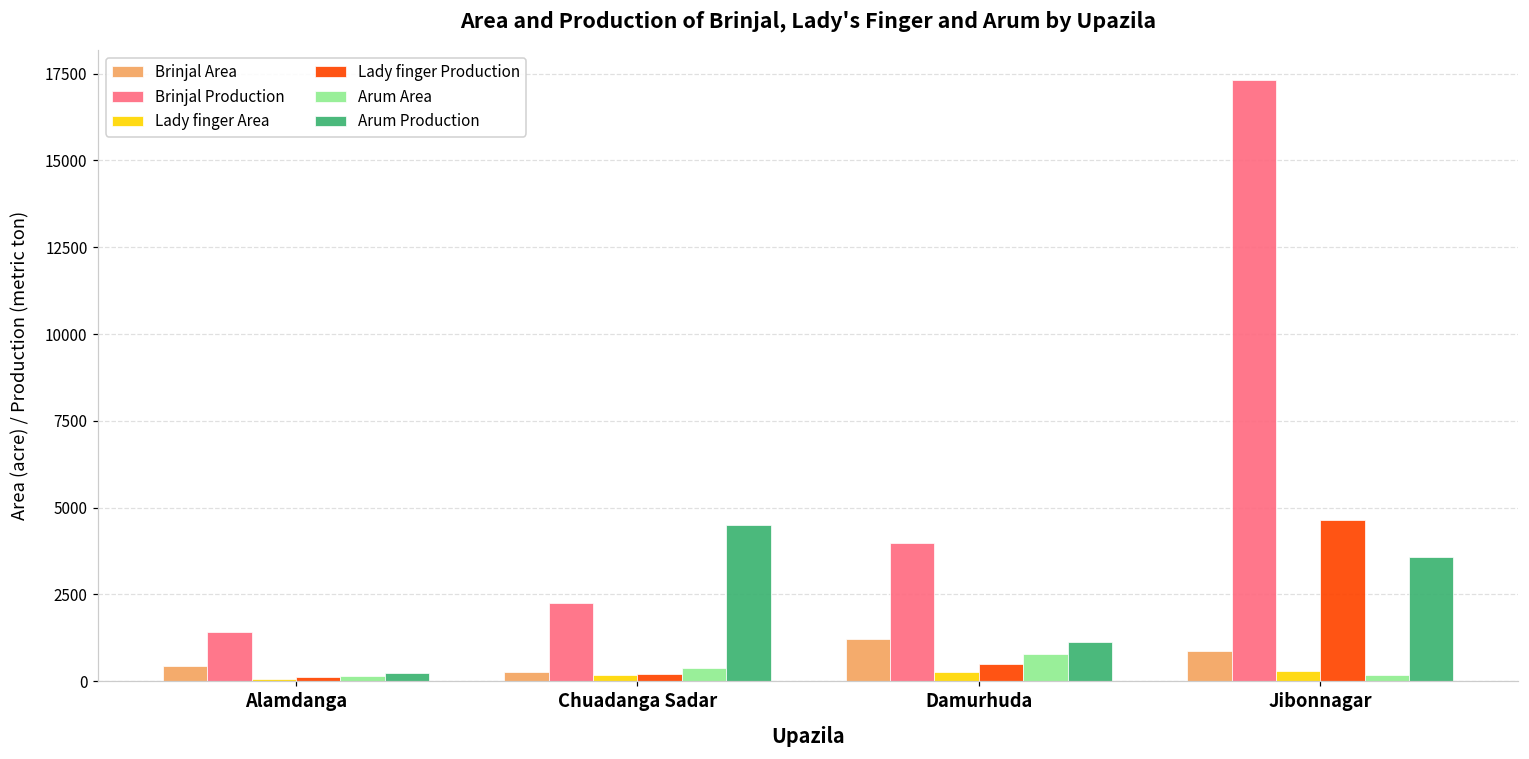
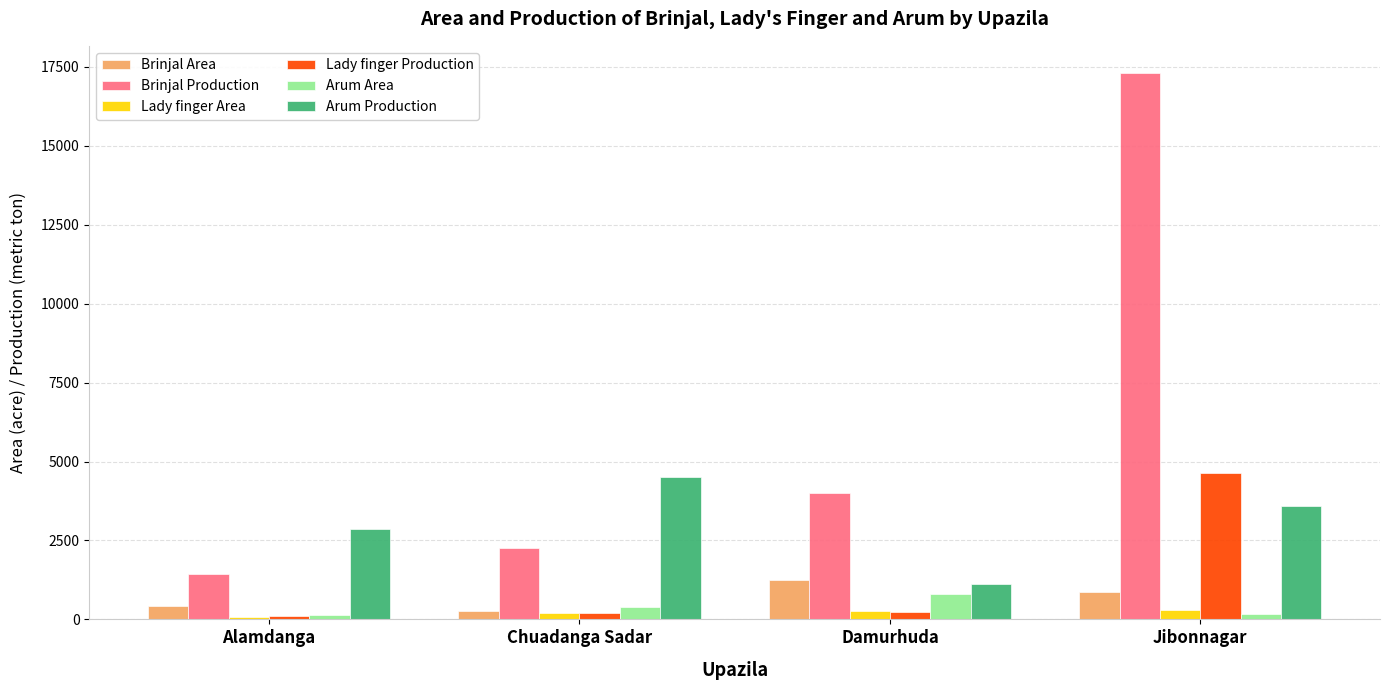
  {
    "Brinjal Area": {
      "Alamdanga": 400,
      "Chuadanga Sadar": 300,
      "Damurhuda": 1200,
      "Jibonnagar": 900
    },
    "Brinjal Production": {
      "Alamdanga": 1400,
      "Chuadanga Sadar": 2300,
      "Damurhuda": 4000,
      "Jibonnagar": 17300
    },
    "Lady finger Area": {
      "Chuadanga Sadar": 200,
      "Damurhuda": 300,
      "Jibonnagar": 300
    },
    "Lady finger Production": {
      "Alamdanga": 100,
      "Chuadanga Sadar": 200,
-     "Damurhuda": 500,
+     "Damurhuda": 200,
      "Jibonnagar": 4600
    },
    "Arum Area": {
      "Alamdanga": 100,
      "Chuadanga Sadar": 400,
      "Damurhuda": 800,
      "Jibonnagar": 200
    },
    "Arum Production": {
-     "Alamdanga": 200,
+     "Alamdanga": 2900,
      "Chuadanga Sadar": 4500,
      "Damurhuda": 1100,
      "Jibonnagar": 3600
    }
  }
